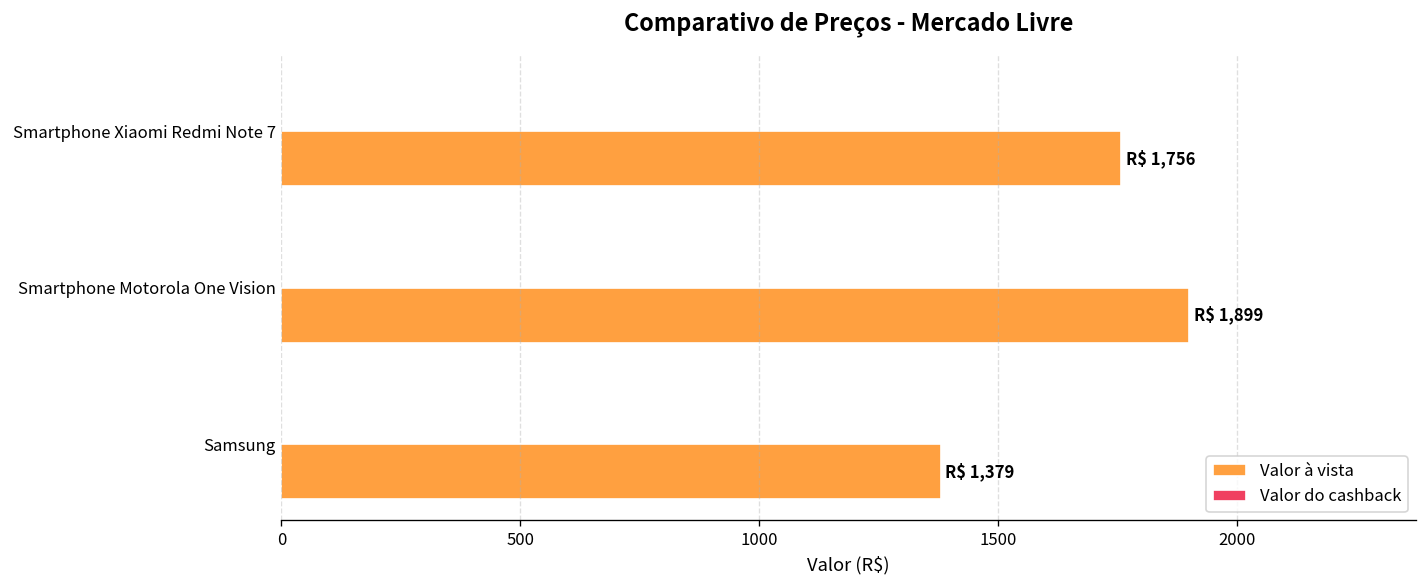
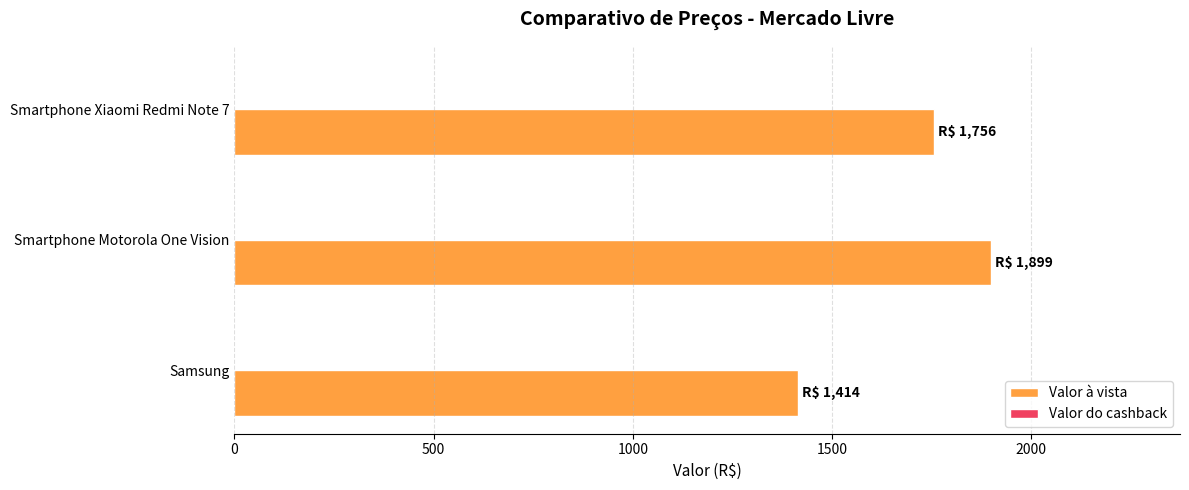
  {
    "Valor à vista": {
      "Smartphone Xiaomi Redmi Note 7": "1,756",
      "Smartphone Motorola One Vision": "1,899",
-     "Samsung": "1,379"
+     "Samsung": "1,414"
    },
    "Valor do cashback": {
      "Smartphone Xiaomi Redmi Note 7": "0",
      "Smartphone Motorola One Vision": "0",
      "Samsung": "0"
    }
  }
